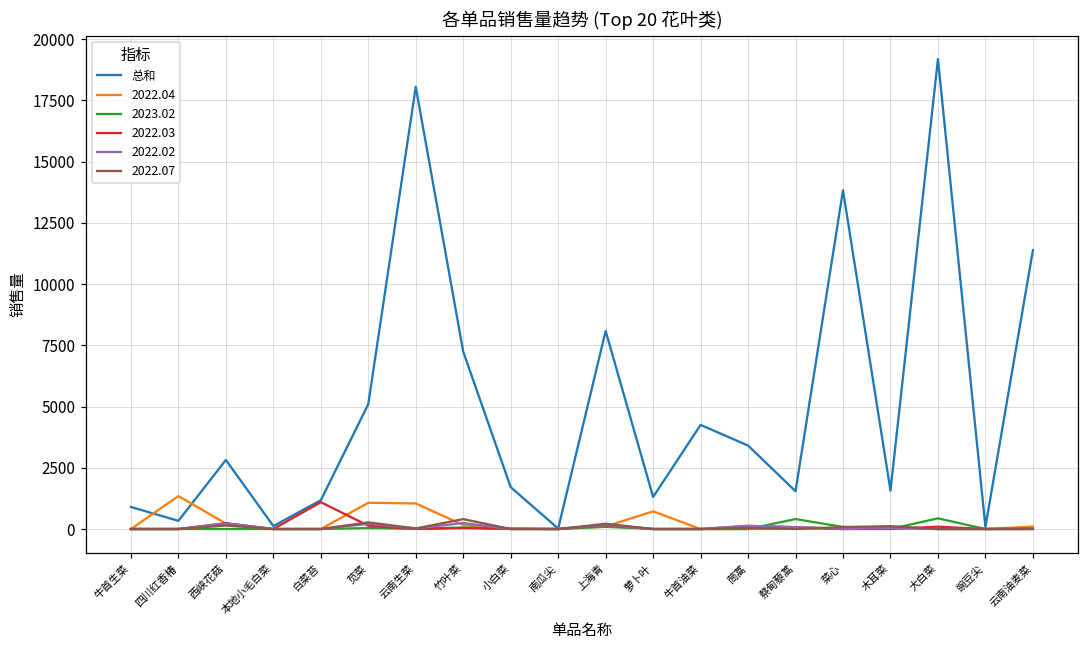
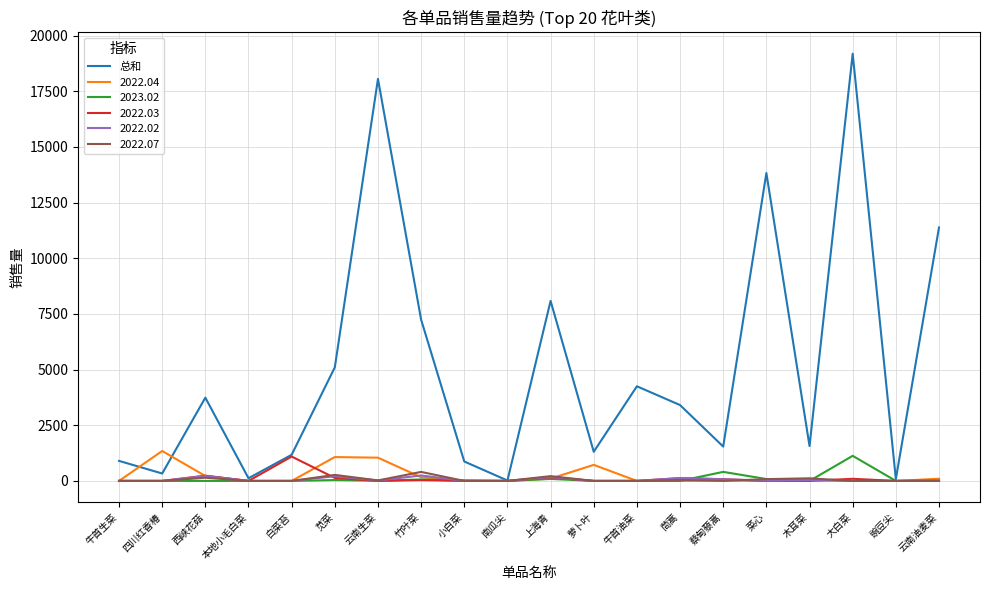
  {
    "总和": {
      "牛首生菜": 900,
      "四川红香椿": 300,
-     "西峡花菇": 2800,
+     "西峡花菇": 3700,
      "本地小毛白菜": 100,
      "苋菜": 5100,
      "云南生菜": 18100,
      "竹叶菜": 7200,
-     "小白菜": 1700,
+     "小白菜": 900,
      "上海青": 8100,
      "萝卜叶": 1300,
      "牛首油菜": 4300,
      "茼蒿": 3400,
      "蔡甸藜蒿": 1500,
      "菜心": 13800,
      "木耳菜": 1600,
      "大白菜": 19200,
      "云南油麦菜": 11400
    },
    "2022.04": {
      "四川红香椿": 1300,
      "苋菜": 1100,
      "云南生菜": 1000,
      "萝卜叶": 700
    },
    "2023.02": {
      "西峡花菇": 0,
      "蔡甸藜蒿": 400,
-     "大白菜": 400
+     "大白菜": 1100
    },
    "2022.07": {
      "竹叶菜": 400
    }
  }
